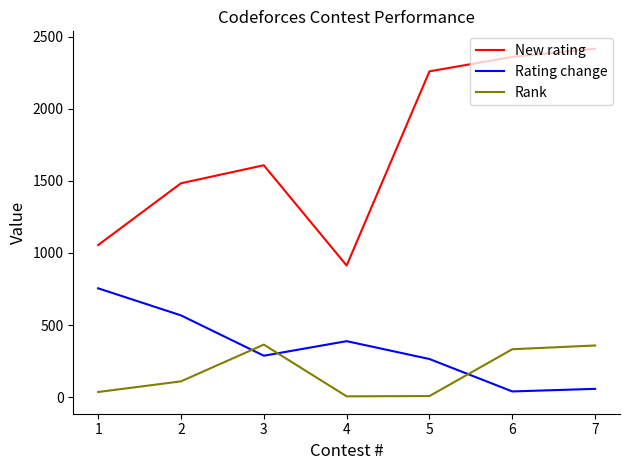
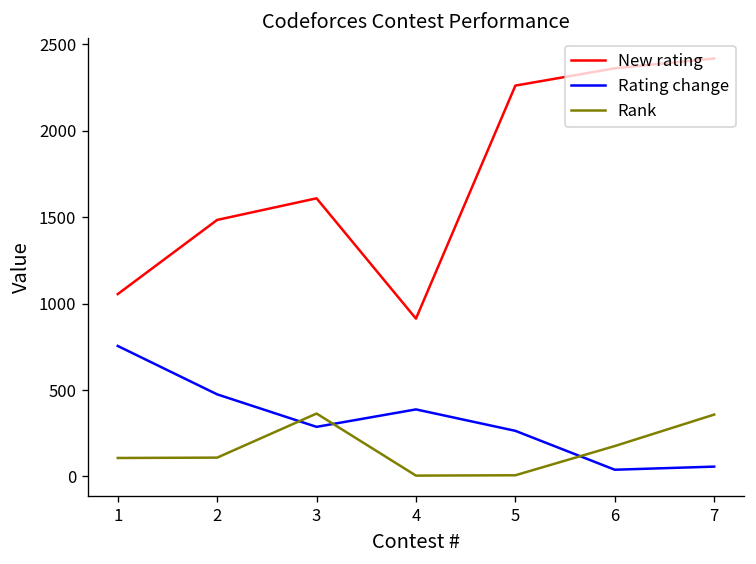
  {
    "New rating": {
      "1": 1060,
      "2": 1480,
      "3": 1610,
      "4": 910,
      "5": 2260
    },
    "Rating change": {
      "1": 760,
-     "2": 570,
+     "2": 480,
      "3": 290,
      "4": 390,
      "5": 260,
      "6": 40,
      "7": 60
    },
    "Rank": {
-     "1": 40,
+     "1": 110,
      "2": 110,
      "3": 360,
      "4": 10,
      "5": 10,
-     "6": 330,
+     "6": 180,
      "7": 360
    }
  }
